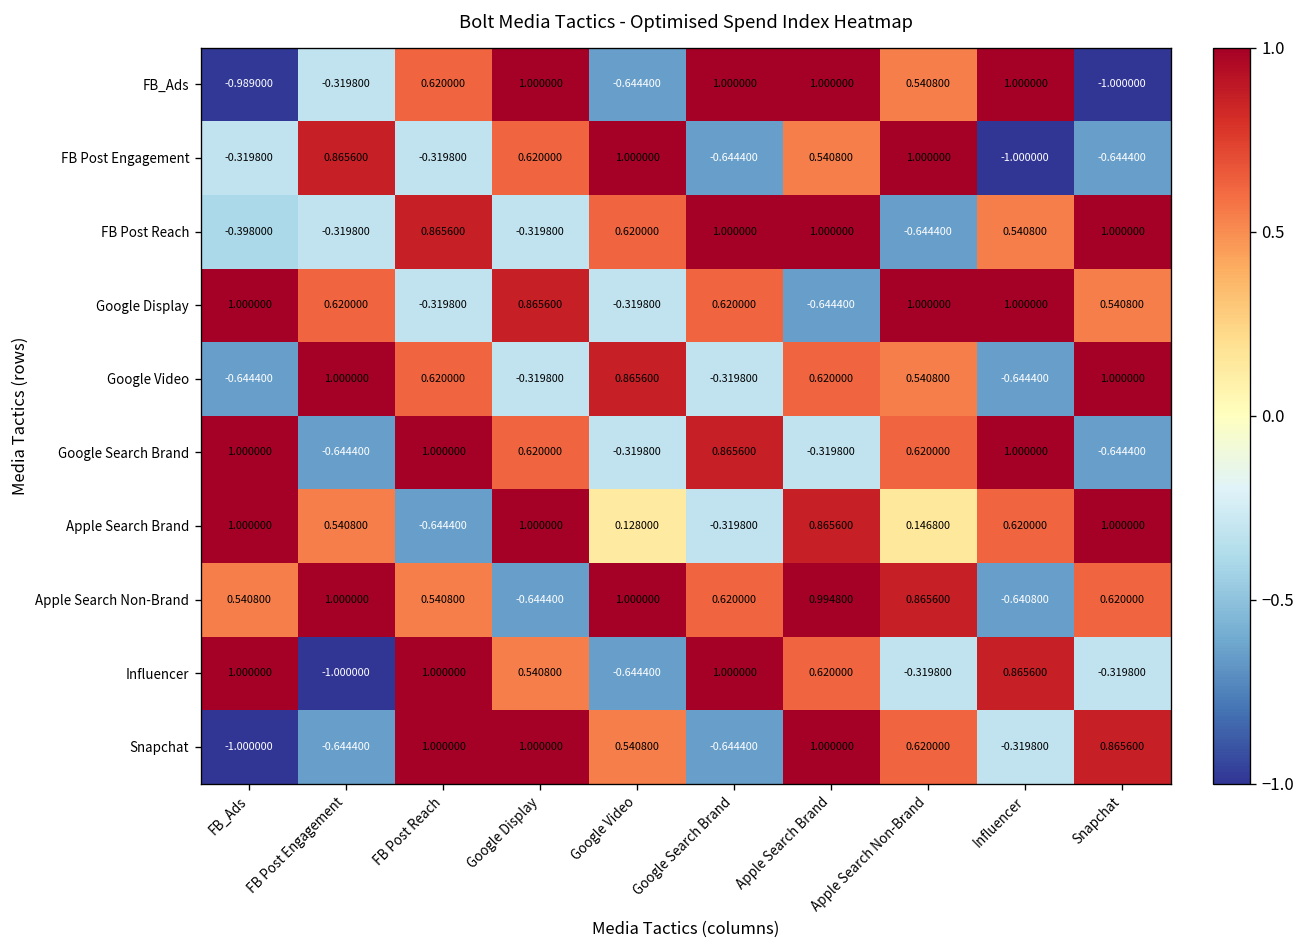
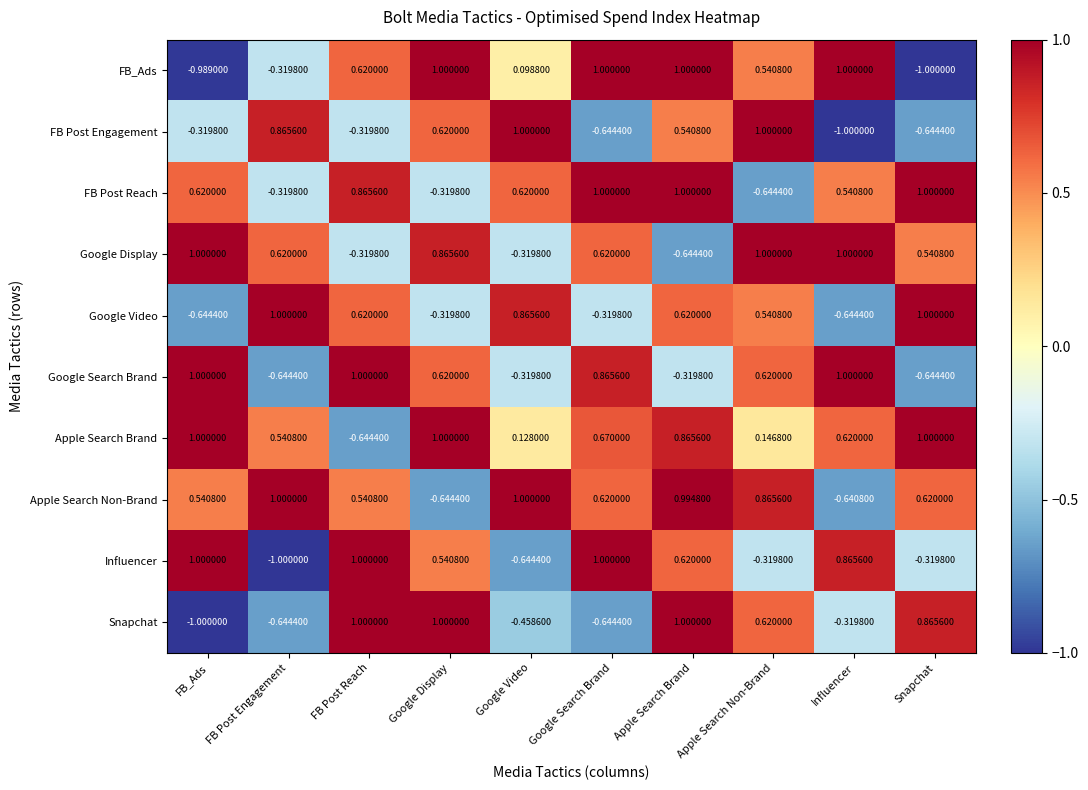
  {
    "FB_Ads": {
      "FB_Ads": -0.989000,
      "FB Post Engagement": -0.319800,
      "FB Post Reach": 0.620000,
      "Google Display": 1.000000,
-     "Google Video": -0.644400,
+     "Google Video": 0.098800,
      "Google Search Brand": 1.000000,
      "Apple Search Brand": 1.000000,
      "Apple Search Non-Brand": 0.540800,
      "Influencer": 1.000000,
      "Snapchat": -1.000000
    },
    "FB Post Engagement": {
      "FB_Ads": -0.319800,
      "FB Post Engagement": 0.865600,
      "FB Post Reach": -0.319800,
      "Google Display": 0.620000,
      "Google Video": 1.000000,
      "Google Search Brand": -0.644400,
      "Apple Search Brand": 0.540800,
      "Apple Search Non-Brand": 1.000000,
      "Influencer": -1.000000,
      "Snapchat": -0.644400
    },
    "FB Post Reach": {
-     "FB_Ads": -0.398000,
+     "FB_Ads": 0.620000,
      "FB Post Engagement": -0.319800,
      "FB Post Reach": 0.865600,
      "Google Display": -0.319800,
      "Google Video": 0.620000,
      "Google Search Brand": 1.000000,
      "Apple Search Brand": 1.000000,
      "Apple Search Non-Brand": -0.644400,
      "Influencer": 0.540800,
      "Snapchat": 1.000000
    },
    "Google Display": {
      "FB_Ads": 1.000000,
      "FB Post Engagement": 0.620000,
      "FB Post Reach": -0.319800,
      "Google Display": 0.865600,
      "Google Video": -0.319800,
      "Google Search Brand": 0.620000,
      "Apple Search Brand": -0.644400,
      "Apple Search Non-Brand": 1.000000,
      "Influencer": 1.000000,
      "Snapchat": 0.540800
    },
    "Google Video": {
      "FB_Ads": -0.644400,
      "FB Post Engagement": 1.000000,
      "FB Post Reach": 0.620000,
      "Google Display": -0.319800,
      "Google Video": 0.865600,
      "Google Search Brand": -0.319800,
      "Apple Search Brand": 0.620000,
      "Apple Search Non-Brand": 0.540800,
      "Influencer": -0.644400,
      "Snapchat": 1.000000
    },
    "Google Search Brand": {
      "FB_Ads": 1.000000,
      "FB Post Engagement": -0.644400,
      "FB Post Reach": 1.000000,
      "Google Display": 0.620000,
      "Google Video": -0.319800,
      "Google Search Brand": 0.865600,
      "Apple Search Brand": -0.319800,
      "Apple Search Non-Brand": 0.620000,
      "Influencer": 1.000000,
      "Snapchat": -0.644400
    },
    "Apple Search Brand": {
      "FB_Ads": 1.000000,
      "FB Post Engagement": 0.540800,
      "FB Post Reach": -0.644400,
      "Google Display": 1.000000,
      "Google Video": 0.128000,
-     "Google Search Brand": -0.319800,
+     "Google Search Brand": 0.670000,
      "Apple Search Brand": 0.865600,
      "Apple Search Non-Brand": 0.146800,
      "Influencer": 0.620000,
      "Snapchat": 1.000000
    },
    "Apple Search Non-Brand": {
      "FB_Ads": 0.540800,
      "FB Post Engagement": 1.000000,
      "FB Post Reach": 0.540800,
      "Google Display": -0.644400,
      "Google Video": 1.000000,
      "Google Search Brand": 0.620000,
      "Apple Search Brand": 0.994800,
      "Apple Search Non-Brand": 0.865600,
      "Influencer": -0.640800,
      "Snapchat": 0.620000
    },
    "Influencer": {
      "FB_Ads": 1.000000,
      "FB Post Engagement": -1.000000,
      "FB Post Reach": 1.000000,
      "Google Display": 0.540800,
      "Google Video": -0.644400,
      "Google Search Brand": 1.000000,
      "Apple Search Brand": 0.620000,
      "Apple Search Non-Brand": -0.319800,
      "Influencer": 0.865600,
      "Snapchat": -0.319800
    },
    "Snapchat": {
      "FB_Ads": -1.000000,
      "FB Post Engagement": -0.644400,
      "FB Post Reach": 1.000000,
      "Google Display": 1.000000,
-     "Google Video": 0.540800,
+     "Google Video": -0.458600,
      "Google Search Brand": -0.644400,
      "Apple Search Brand": 1.000000,
      "Apple Search Non-Brand": 0.620000,
      "Influencer": -0.319800,
      "Snapchat": 0.865600
    }
  }
